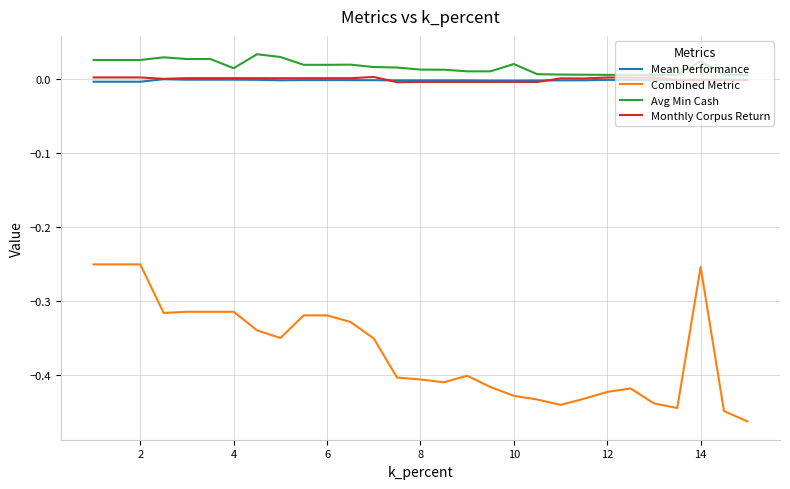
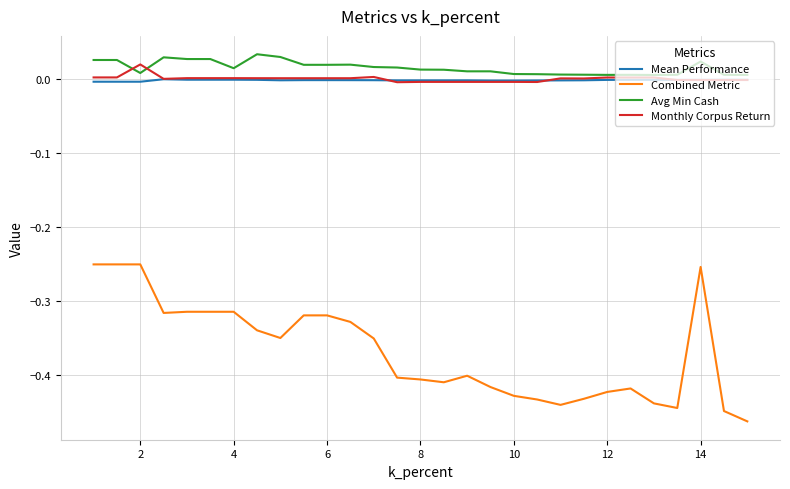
  {
    "Mean Performance": {
      "2": 0.00
    },
    "Combined Metric": {
      "2": -0.25,
      "4": -0.31,
      "6": -0.32,
      "8": -0.41,
      "10": -0.43,
      "12": -0.42,
      "14": -0.25
    },
    "Avg Min Cash": {
-     "2": 0.03,
+     "2": 0.01,
      "4": 0.01,
      "6": 0.02,
      "8": 0.01,
-     "10": 0.02,
+     "10": 0.01,
      "12": 0.01
    },
    "Monthly Corpus Return": {
-     "2": 0.00
+     "2": 0.02
    }
  }
